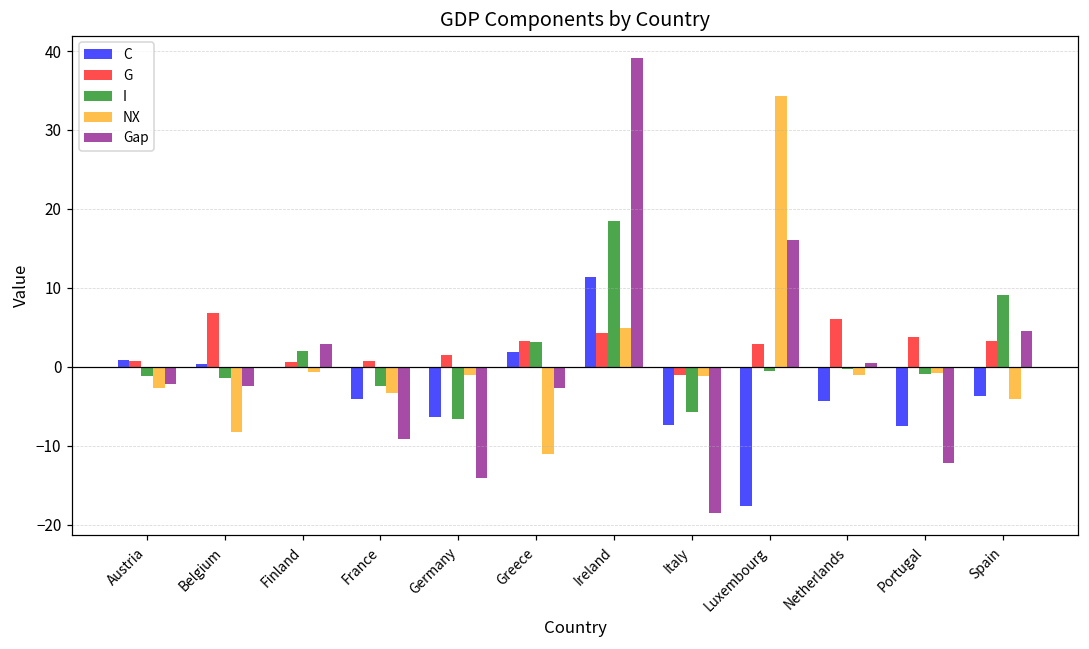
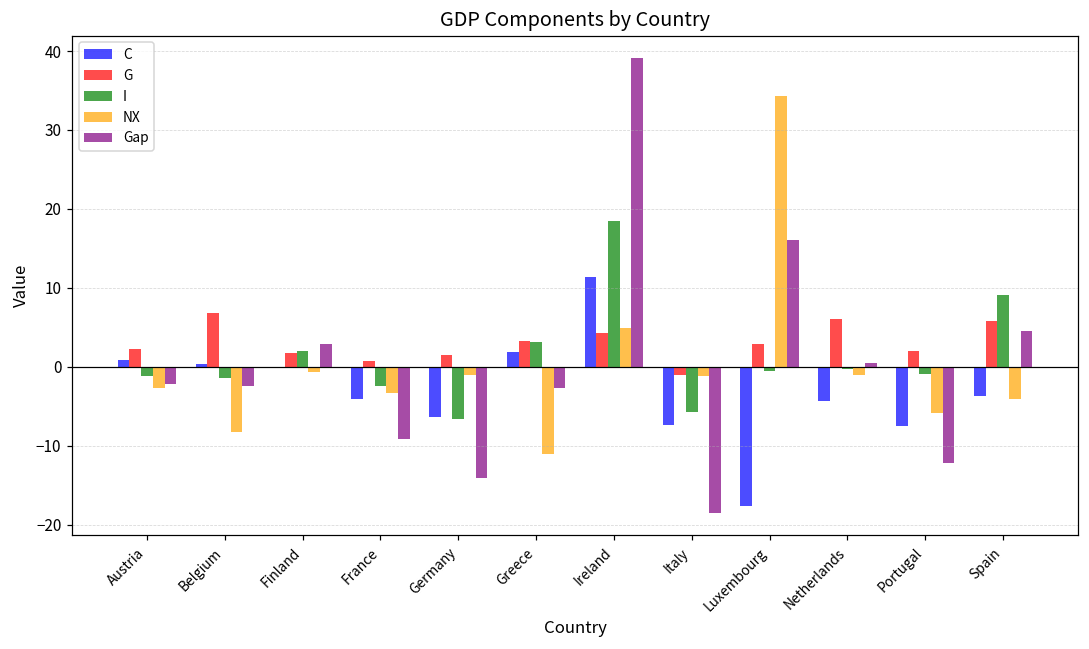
  {
    "C": {
      "Austria": 1,
      "Belgium": 0,
      "France": -4,
      "Germany": -6,
      "Greece": 2,
      "Ireland": 11,
      "Italy": -7,
      "Luxembourg": -18,
      "Netherlands": -4,
      "Portugal": -7,
      "Spain": -4
    },
    "G": {
-     "Austria": 1,
+     "Austria": 2,
      "Belgium": 7,
-     "Finland": 1,
+     "Finland": 2,
      "France": 1,
      "Germany": 1,
      "Greece": 3,
      "Ireland": 4,
      "Italy": -1,
      "Luxembourg": 3,
      "Netherlands": 6,
-     "Portugal": 4,
-     "Spain": 3
+     "Portugal": 2,
+     "Spain": 6
    },
    "I": {
      "Austria": -1,
      "Belgium": -1,
      "Finland": 2,
      "France": -2,
      "Germany": -7,
      "Greece": 3,
      "Ireland": 19,
      "Italy": -6,
      "Luxembourg": -1,
      "Portugal": -1,
      "Spain": 9
    },
    "NX": {
      "Austria": -3,
      "Belgium": -8,
      "Finland": -1,
      "France": -3,
      "Germany": -1,
      "Greece": -11,
      "Ireland": 5,
      "Italy": -1,
      "Luxembourg": 34,
      "Netherlands": -1,
-     "Portugal": -1,
+     "Portugal": -6,
      "Spain": -4
    },
    "Gap": {
      "Austria": -2,
      "Belgium": -2,
      "Finland": 3,
      "France": -9,
      "Germany": -14,
      "Greece": -3,
      "Ireland": 39,
      "Italy": -18,
      "Luxembourg": 16,
      "Netherlands": 1,
      "Portugal": -12,
      "Spain": 5
    }
  }
